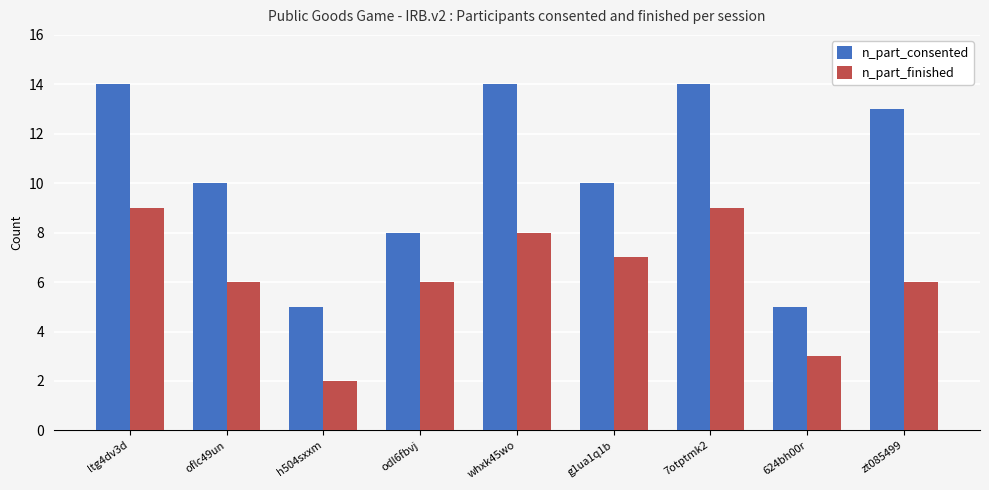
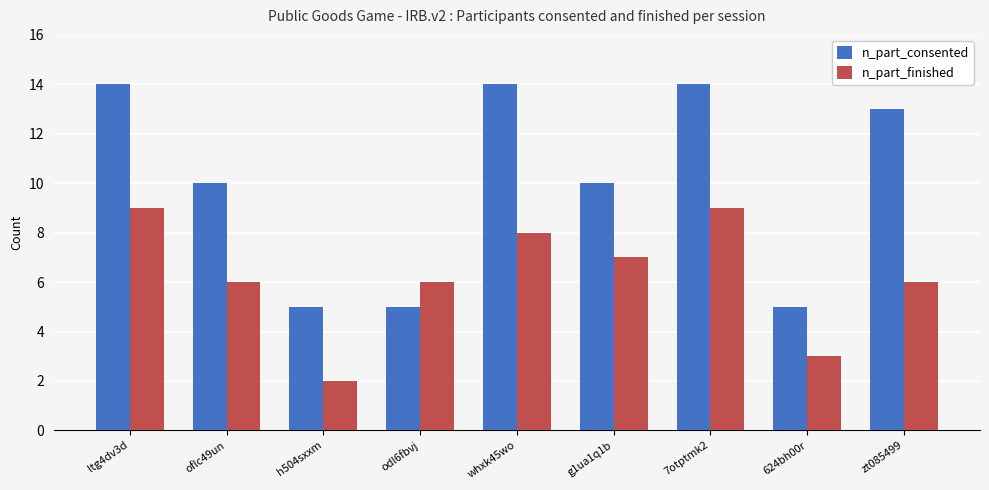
  {
    "n_part_consented": {
      "ltg4dv3d": 14,
      "oflc49un": 10,
      "h504sxxm": 5,
-     "odl6fbvj": 8,
+     "odl6fbvj": 5,
      "whxk45wo": 14,
      "g1ua1q1b": 10,
      "7otptmk2": 14,
      "624bh00r": 5,
      "zt085499": 13
    },
    "n_part_finished": {
      "ltg4dv3d": 9,
      "oflc49un": 6,
      "h504sxxm": 2,
      "odl6fbvj": 6,
      "whxk45wo": 8,
      "g1ua1q1b": 7,
      "7otptmk2": 9,
      "624bh00r": 3,
      "zt085499": 6
    }
  }
